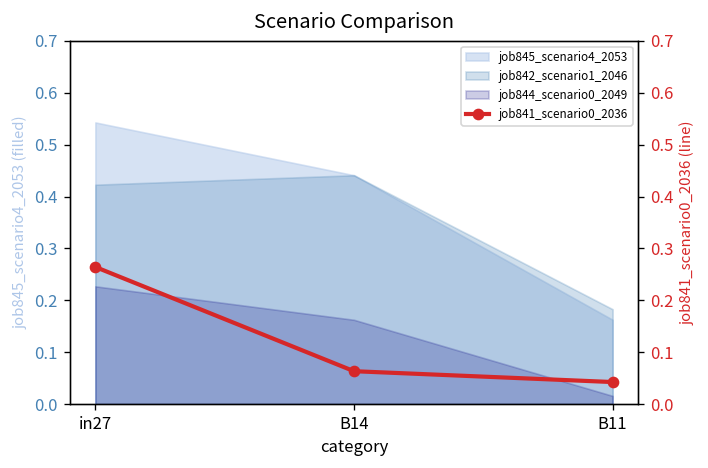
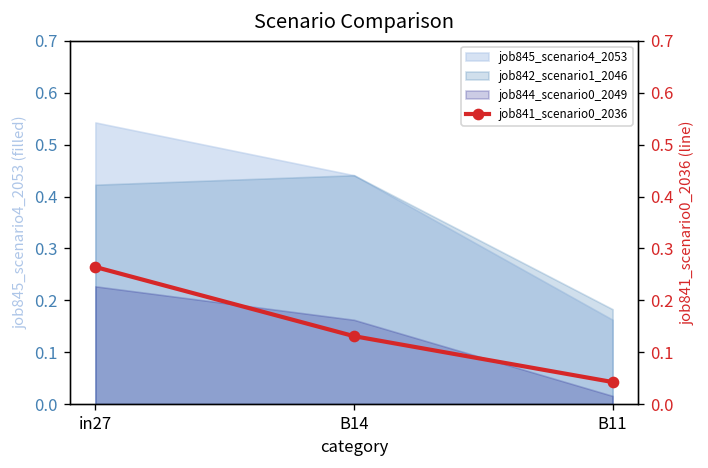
  {
    "job841_scenario0_2036": {
      "in27": 0.26,
-     "B14": 0.06,
+     "B14": 0.13,
      "B11": 0.04
    }
  }
